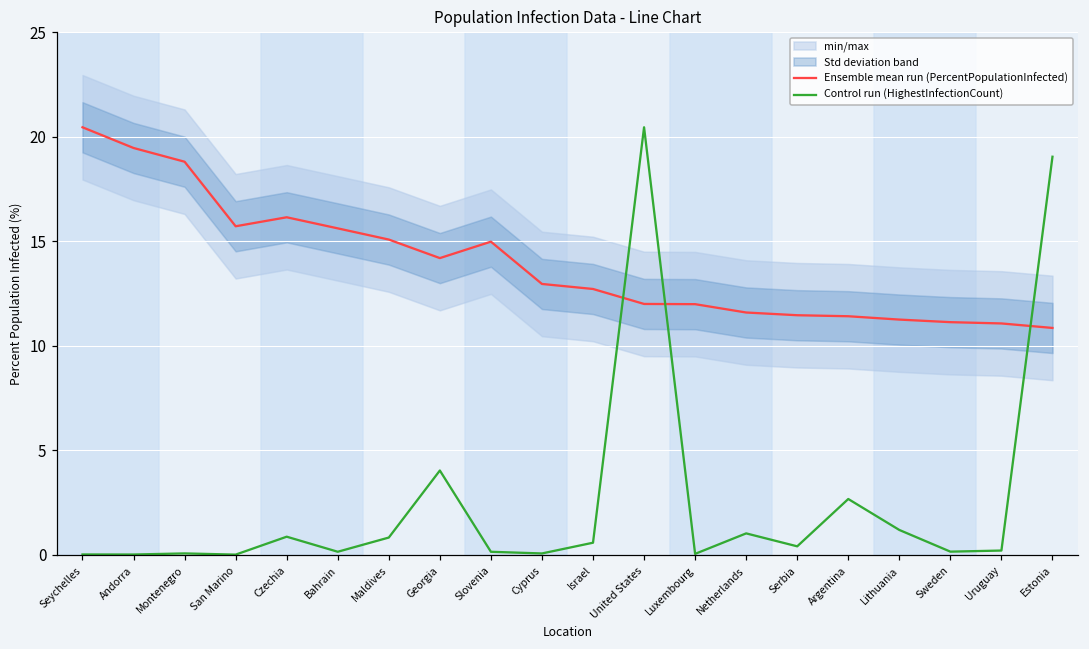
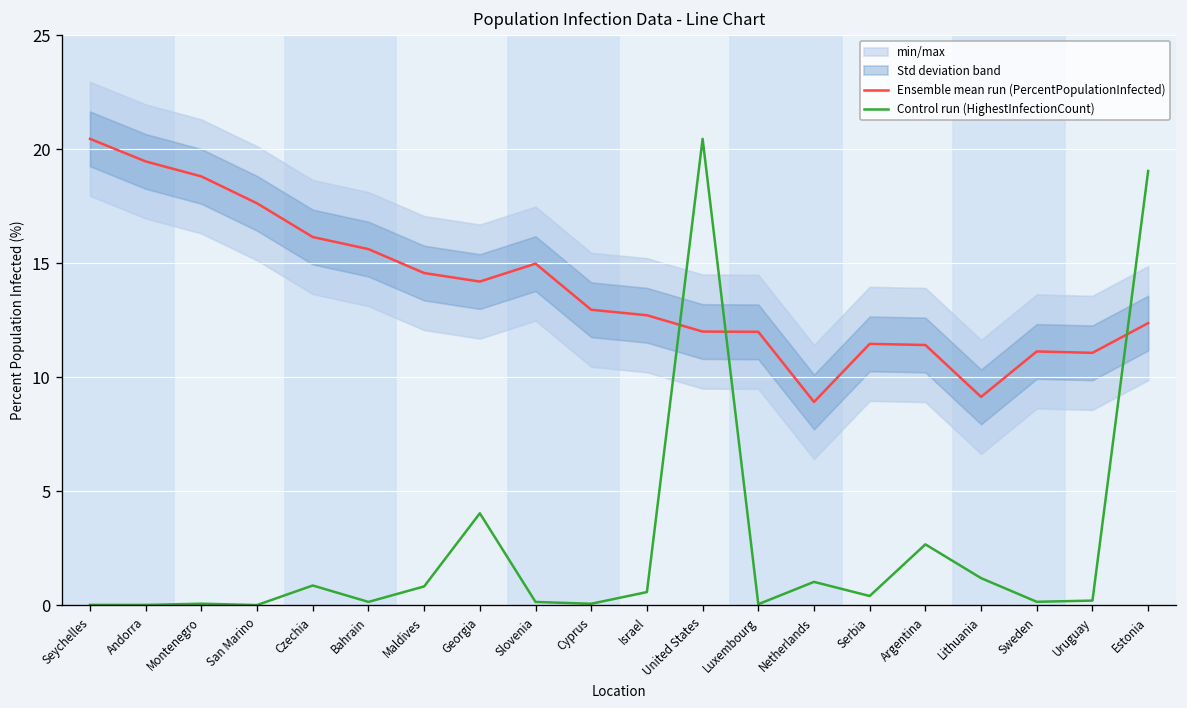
  {
    "Ensemble mean run (PercentPopulationInfected)": {
      "Seychelles": 20.5,
      "Andorra": 19.5,
      "Montenegro": 18.8,
-     "San Marino": 15.7,
+     "San Marino": 17.6,
      "Czechia": 16.1,
      "Bahrain": 15.6,
-     "Maldives": 15.1,
+     "Maldives": 14.6,
      "Georgia": 14.2,
      "Slovenia": 15.0,
      "Cyprus": 13.0,
      "Israel": 12.7,
      "United States": 12.0,
      "Luxembourg": 12.0,
-     "Netherlands": 11.6,
+     "Netherlands": 8.9,
      "Serbia": 11.5,
      "Argentina": 11.4,
-     "Lithuania": 11.3,
+     "Lithuania": 9.1,
      "Sweden": 11.1,
      "Uruguay": 11.1,
-     "Estonia": 10.9
+     "Estonia": 12.4
    },
    "Control run (HighestInfectionCount)": {
      "Seychelles": 0.0,
      "Andorra": 0.0,
      "Montenegro": 0.1,
      "San Marino": 0.0,
      "Czechia": 0.9,
      "Bahrain": 0.1,
      "Maldives": 0.8,
      "Georgia": 4.0,
      "Slovenia": 0.1,
      "Cyprus": 0.1,
      "Israel": 0.6,
      "United States": 20.5,
      "Luxembourg": 0.0,
      "Netherlands": 1.0,
      "Serbia": 0.4,
      "Argentina": 2.7,
      "Lithuania": 1.2,
      "Sweden": 0.1,
      "Uruguay": 0.2,
      "Estonia": 19.0
    }
  }
